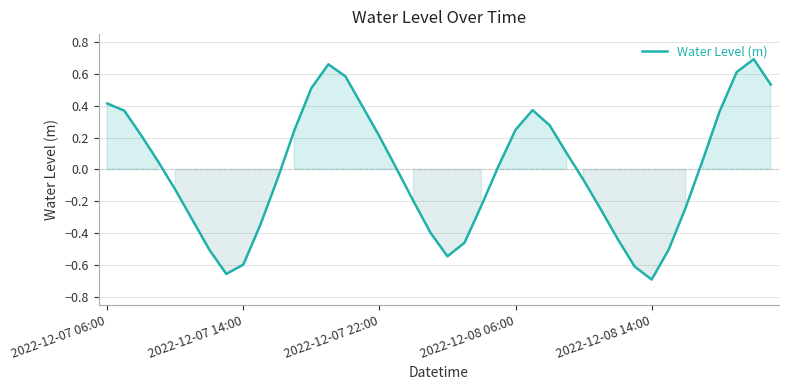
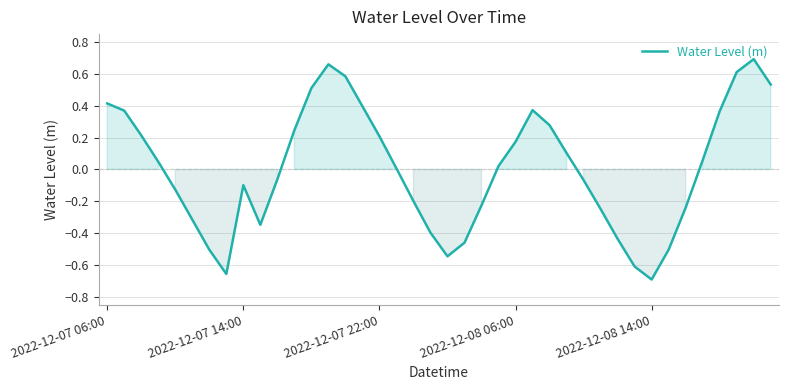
  {
    "2022-12-07 06:00": 0.41,
-   "2022-12-07 14:00": -0.60,
+   "2022-12-07 14:00": -0.10,
    "2022-12-07 22:00": 0.21,
-   "2022-12-08 06:00": 0.25,
+   "2022-12-08 06:00": 0.17,
    "2022-12-08 14:00": -0.69
  }
